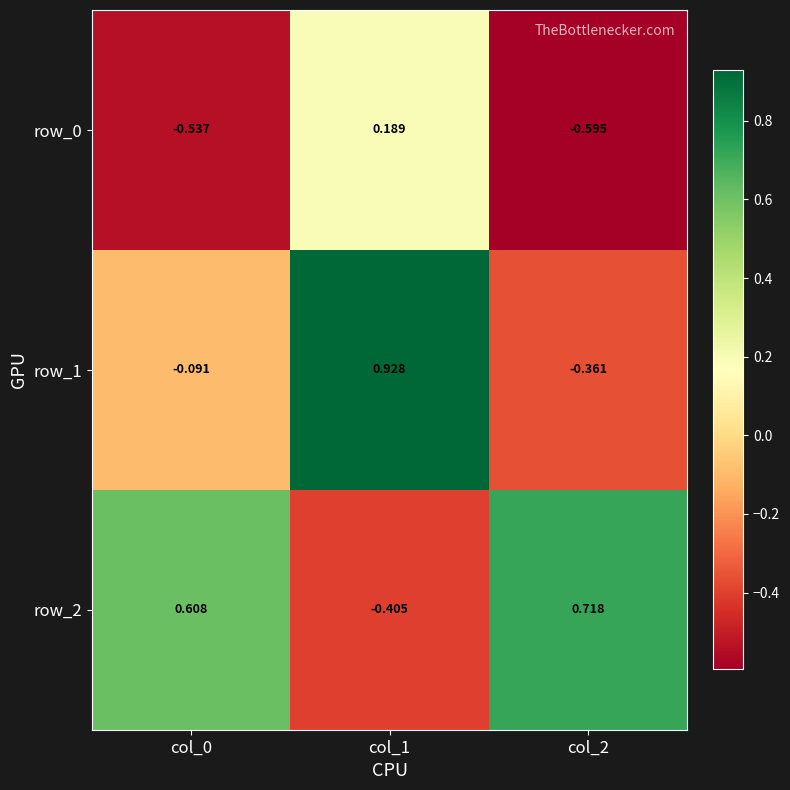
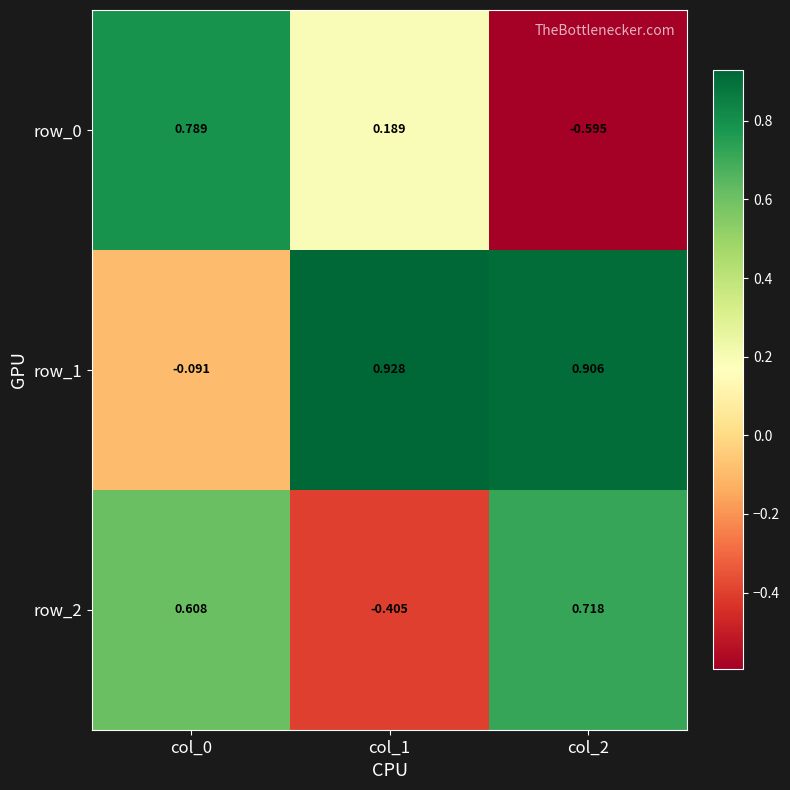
  {
    "row_0": {
-     "col_0": -0.537,
+     "col_0": 0.789,
      "col_1": 0.189
    },
    "row_1": {
      "col_0": -0.091,
      "col_1": 0.928,
-     "col_2": -0.361
+     "col_2": 0.906
    },
    "row_2": {
      "col_0": 0.608,
      "col_1": -0.405,
      "col_2": 0.718
    }
  }
